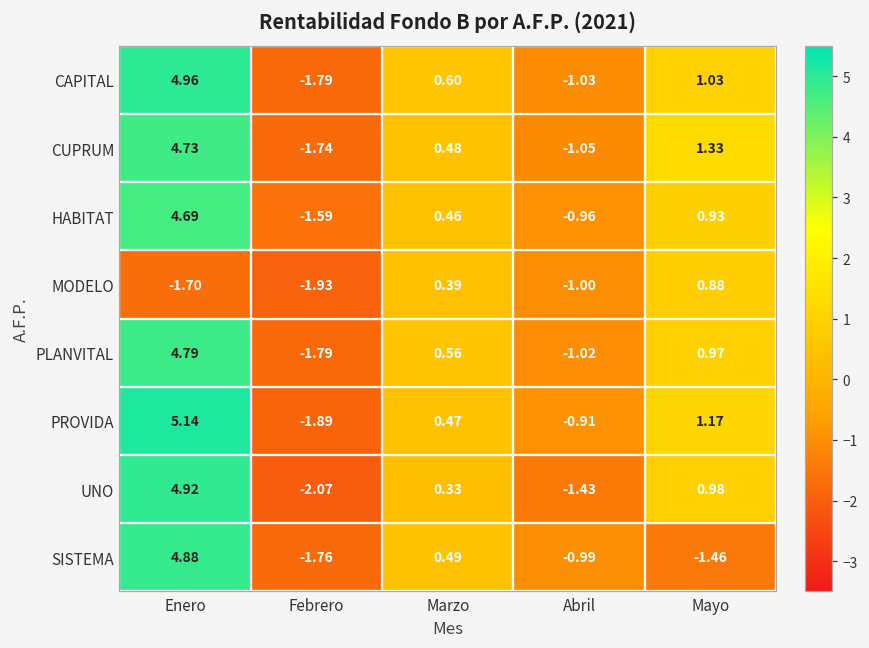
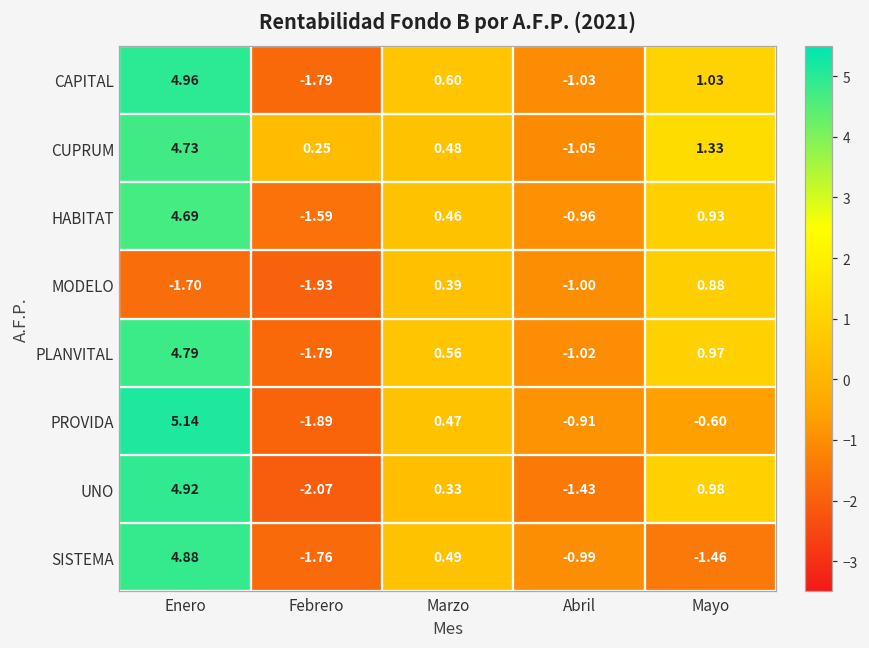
  {
    "CAPITAL": {
      "Enero": 4.96,
      "Febrero": -1.79,
      "Marzo": 0.60,
      "Abril": -1.03,
      "Mayo": 1.03
    },
    "CUPRUM": {
      "Enero": 4.73,
-     "Febrero": -1.74,
+     "Febrero": 0.25,
      "Marzo": 0.48,
      "Abril": -1.05,
      "Mayo": 1.33
    },
    "HABITAT": {
      "Enero": 4.69,
      "Febrero": -1.59,
      "Marzo": 0.46,
      "Abril": -0.96,
      "Mayo": 0.93
    },
    "MODELO": {
      "Enero": -1.70,
      "Febrero": -1.93,
      "Marzo": 0.39,
      "Abril": -1.00,
      "Mayo": 0.88
    },
    "PLANVITAL": {
      "Enero": 4.79,
      "Febrero": -1.79,
      "Marzo": 0.56,
      "Abril": -1.02,
      "Mayo": 0.97
    },
    "PROVIDA": {
      "Enero": 5.14,
      "Febrero": -1.89,
      "Marzo": 0.47,
      "Abril": -0.91,
-     "Mayo": 1.17
+     "Mayo": -0.60
    },
    "UNO": {
      "Enero": 4.92,
      "Febrero": -2.07,
      "Marzo": 0.33,
      "Abril": -1.43,
      "Mayo": 0.98
    },
    "SISTEMA": {
      "Enero": 4.88,
      "Febrero": -1.76,
      "Marzo": 0.49,
      "Abril": -0.99,
      "Mayo": -1.46
    }
  }
